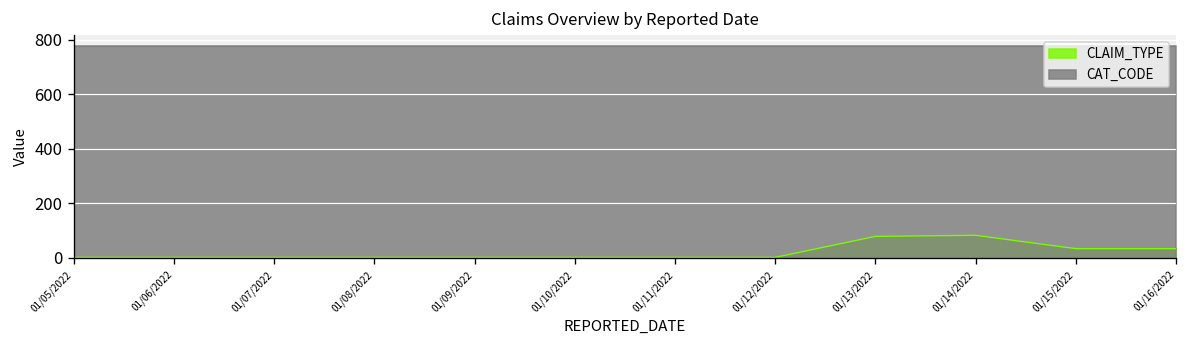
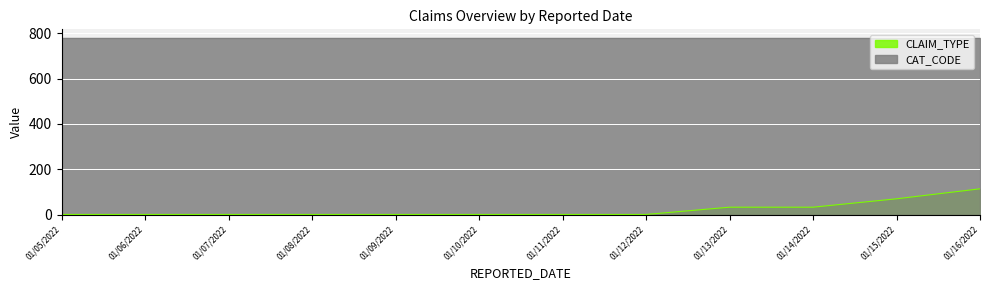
  {
    "CLAIM_TYPE": {
      "01/05/2022": 0,
      "01/06/2022": 0,
      "01/07/2022": 0,
      "01/08/2022": 0,
      "01/09/2022": 0,
      "01/10/2022": 0,
      "01/11/2022": 0,
      "01/12/2022": 0,
-     "01/13/2022": 80,
-     "01/14/2022": 80,
-     "01/15/2022": 30,
-     "01/16/2022": 30
+     "01/13/2022": 30,
+     "01/14/2022": 30,
+     "01/15/2022": 70,
+     "01/16/2022": 110
    },
    "CAT_CODE": {
      "01/05/2022": 780,
      "01/06/2022": 780,
      "01/07/2022": 780,
      "01/08/2022": 780,
      "01/09/2022": 780,
      "01/10/2022": 780,
      "01/11/2022": 780,
      "01/12/2022": 780,
      "01/13/2022": 780,
      "01/14/2022": 780,
      "01/16/2022": 780
    }
  }
